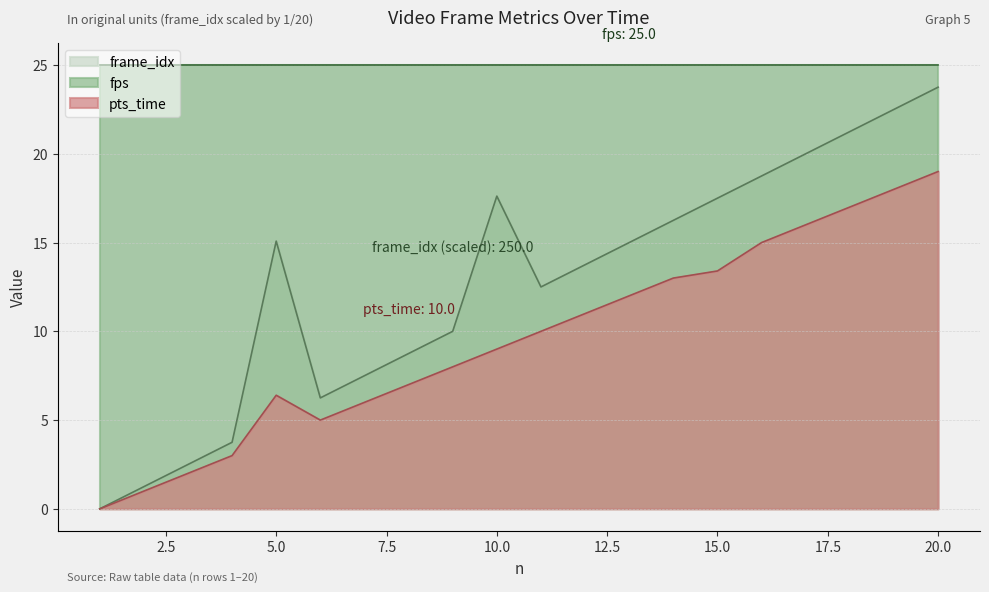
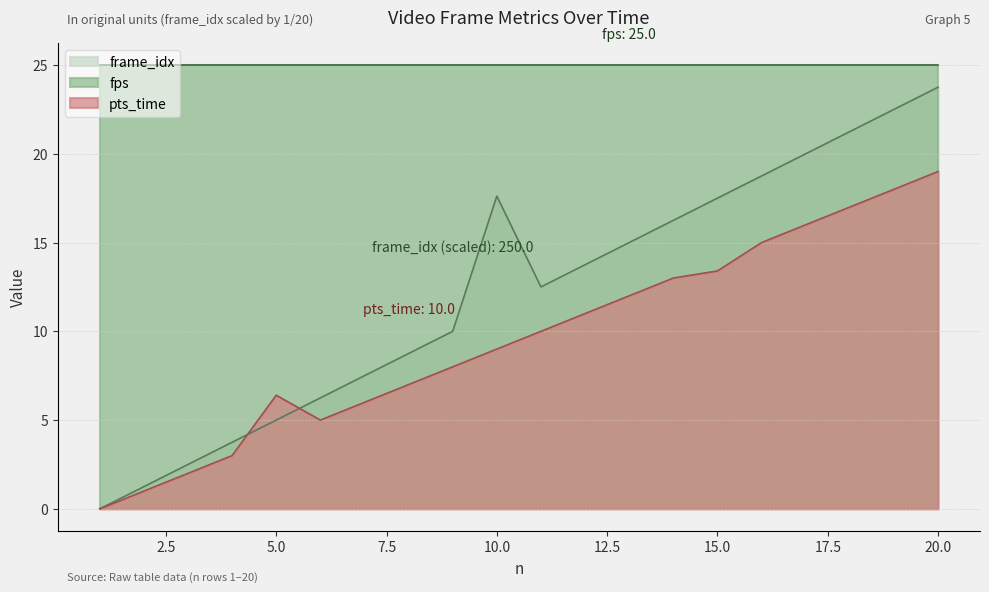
  {
    "frame_idx": {
-     "5.0": 15.1,
+     "5.0": 5.0,
      "10.0": 17.6,
      "15.0": 17.5,
      "20.0": 23.8
    },
    "fps": {
      "5.0": 25.0,
      "10.0": 25.0,
      "15.0": 25.0,
      "20.0": 25.0
    },
    "pts_time": {
      "5.0": 6.4,
      "10.0": 9.0,
      "15.0": 13.4,
      "20.0": 19.0
    }
  }
